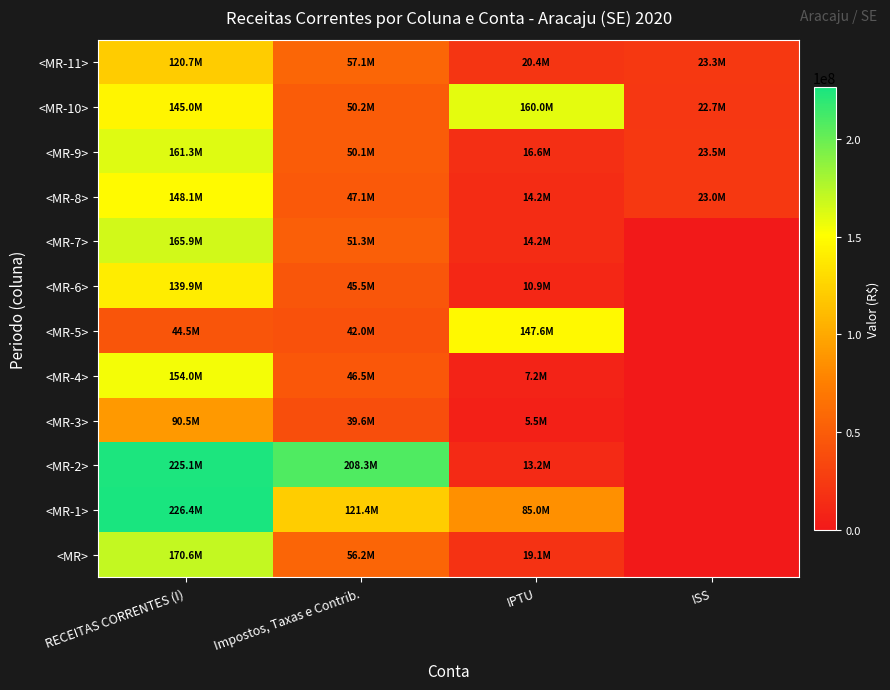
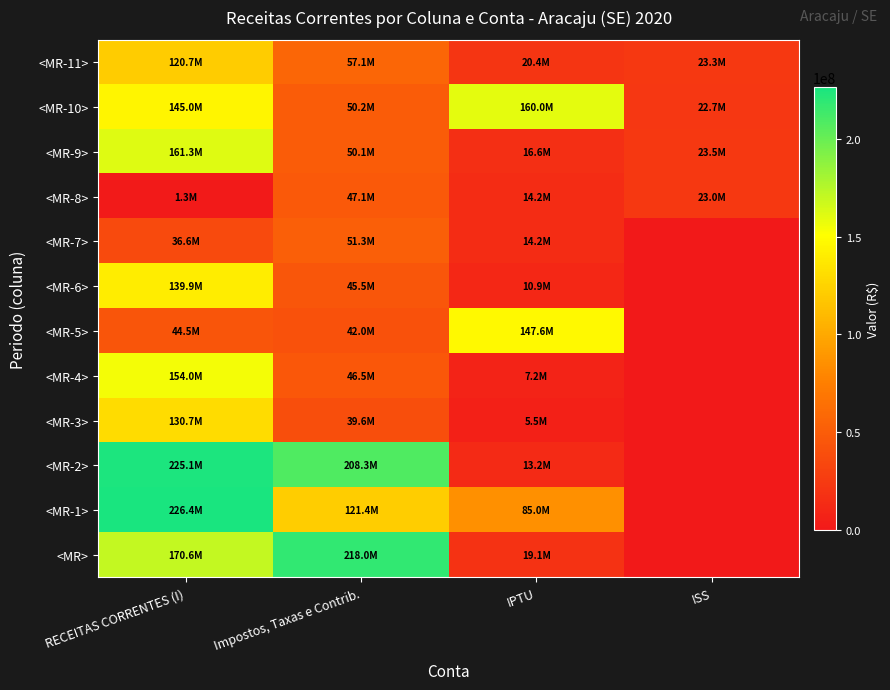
  {
    "<MR-11>": {
      "RECEITAS CORRENTES (I)": "120.7M",
      "Impostos, Taxas e Contrib.": "57.1M",
      "IPTU": "20.4M",
      "ISS": "23.3M"
    },
    "<MR-10>": {
      "RECEITAS CORRENTES (I)": "145.0M",
      "Impostos, Taxas e Contrib.": "50.2M",
      "IPTU": "160.0M",
      "ISS": "22.7M"
    },
    "<MR-9>": {
      "RECEITAS CORRENTES (I)": "161.3M",
      "Impostos, Taxas e Contrib.": "50.1M",
      "IPTU": "16.6M",
      "ISS": "23.5M"
    },
    "<MR-8>": {
-     "RECEITAS CORRENTES (I)": "148.1M",
+     "RECEITAS CORRENTES (I)": "1.3M",
      "Impostos, Taxas e Contrib.": "47.1M",
      "IPTU": "14.2M",
      "ISS": "23.0M"
    },
    "<MR-7>": {
-     "RECEITAS CORRENTES (I)": "165.9M",
+     "RECEITAS CORRENTES (I)": "36.6M",
      "Impostos, Taxas e Contrib.": "51.3M",
      "IPTU": "14.2M"
    },
    "<MR-6>": {
      "RECEITAS CORRENTES (I)": "139.9M",
      "Impostos, Taxas e Contrib.": "45.5M",
      "IPTU": "10.9M"
    },
    "<MR-5>": {
      "RECEITAS CORRENTES (I)": "44.5M",
      "Impostos, Taxas e Contrib.": "42.0M",
      "IPTU": "147.6M"
    },
    "<MR-4>": {
      "RECEITAS CORRENTES (I)": "154.0M",
      "Impostos, Taxas e Contrib.": "46.5M",
      "IPTU": "7.2M"
    },
    "<MR-3>": {
-     "RECEITAS CORRENTES (I)": "90.5M",
+     "RECEITAS CORRENTES (I)": "130.7M",
      "Impostos, Taxas e Contrib.": "39.6M",
      "IPTU": "5.5M"
    },
    "<MR-2>": {
      "RECEITAS CORRENTES (I)": "225.1M",
      "Impostos, Taxas e Contrib.": "208.3M",
      "IPTU": "13.2M"
    },
    "<MR-1>": {
      "RECEITAS CORRENTES (I)": "226.4M",
      "Impostos, Taxas e Contrib.": "121.4M",
      "IPTU": "85.0M"
    },
    "<MR>": {
      "RECEITAS CORRENTES (I)": "170.6M",
-     "Impostos, Taxas e Contrib.": "56.2M",
+     "Impostos, Taxas e Contrib.": "218.0M",
      "IPTU": "19.1M"
    }
  }
